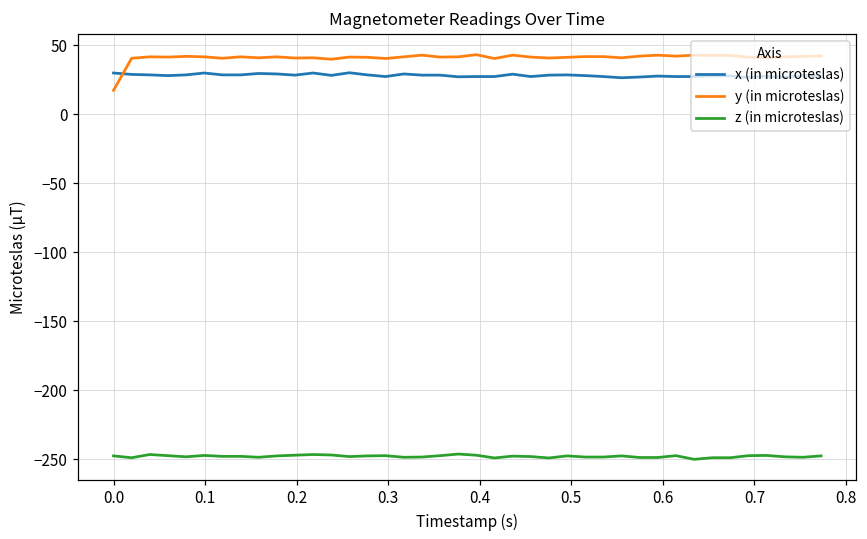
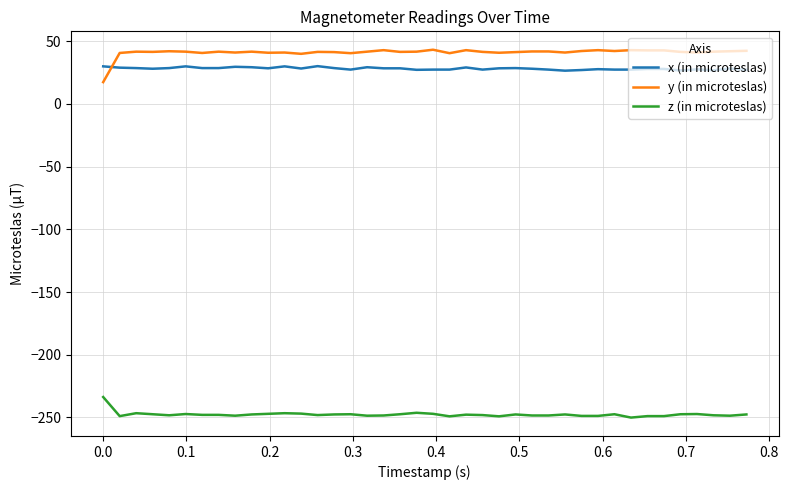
  {
    "x (in microteslas)": {
      "0.0": 30
    },
    "y (in microteslas)": {
      "0.0": 17
    },
    "z (in microteslas)": {
-     "0.0": -248
+     "0.0": -234
    }
  }
